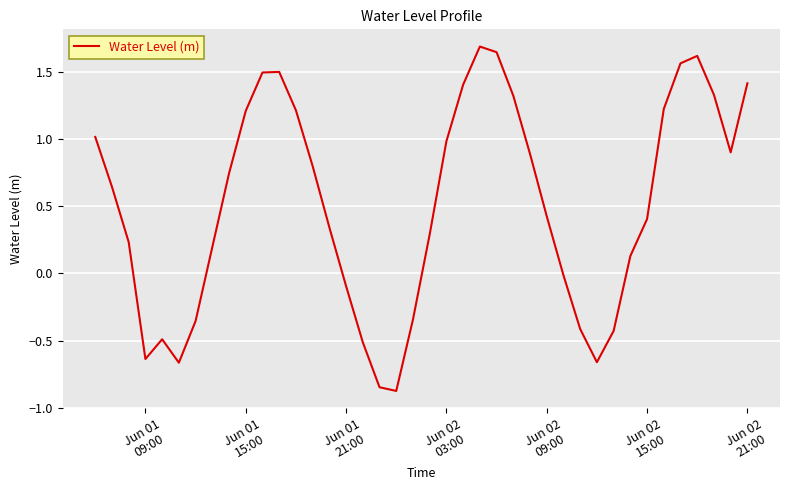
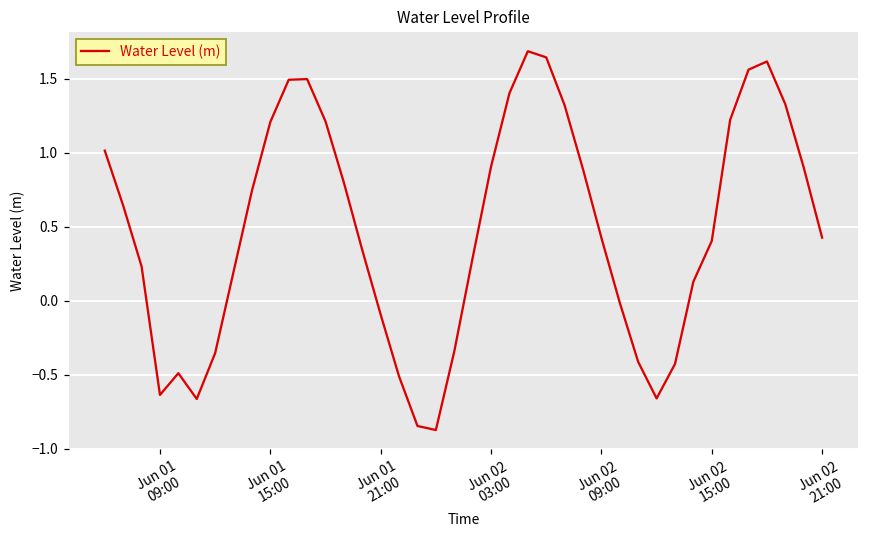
  {
    "Jun 01 09:00": -0.64,
    "Jun 01 15:00": 1.21,
    "Jun 01 21:00": -0.09,
-   "Jun 02 03:00": 0.98,
+   "Jun 02 03:00": 0.91,
    "Jun 02 09:00": 0.43,
    "Jun 02 15:00": 0.40,
-   "Jun 02 21:00": 1.41
+   "Jun 02 21:00": 0.43
  }
